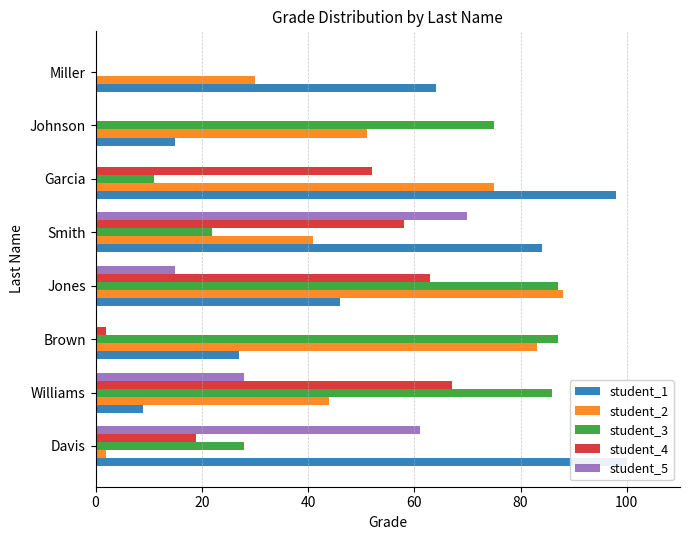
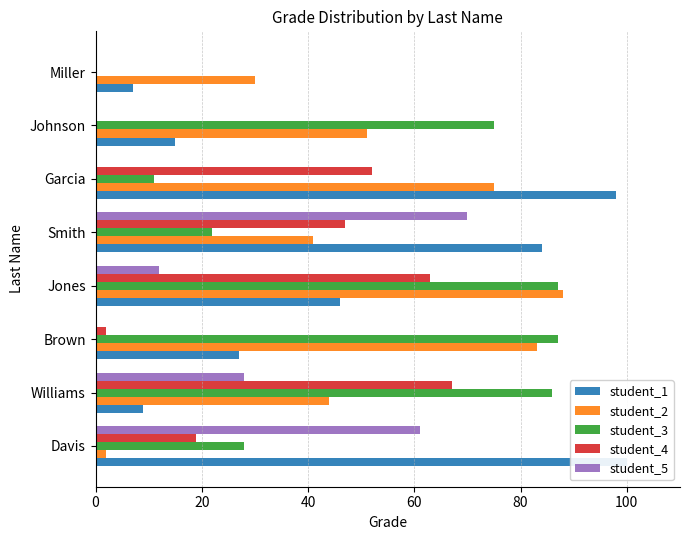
  {
    "student_1": {
-     "Miller": 64,
+     "Miller": 7,
      "Johnson": 15,
      "Garcia": 98,
      "Smith": 84,
      "Jones": 46,
      "Brown": 27,
      "Williams": 9
    },
    "student_2": {
      "Miller": 30,
      "Johnson": 51,
      "Garcia": 75,
      "Smith": 41,
      "Jones": 88,
      "Brown": 83,
      "Williams": 44,
      "Davis": 2
    },
    "student_3": {
      "Miller": 0,
      "Johnson": 75,
      "Garcia": 11,
      "Smith": 22,
      "Jones": 87,
      "Brown": 87,
      "Williams": 86,
      "Davis": 28
    },
    "student_4": {
      "Miller": 0,
      "Johnson": 0,
      "Garcia": 52,
-     "Smith": 58,
+     "Smith": 47,
      "Jones": 63,
      "Brown": 2,
      "Williams": 67,
      "Davis": 19
    },
    "student_5": {
      "Miller": 0,
      "Johnson": 0,
      "Garcia": 0,
      "Smith": 70,
-     "Jones": 15,
+     "Jones": 12,
      "Brown": 0,
      "Williams": 28,
      "Davis": 61
    }
  }
